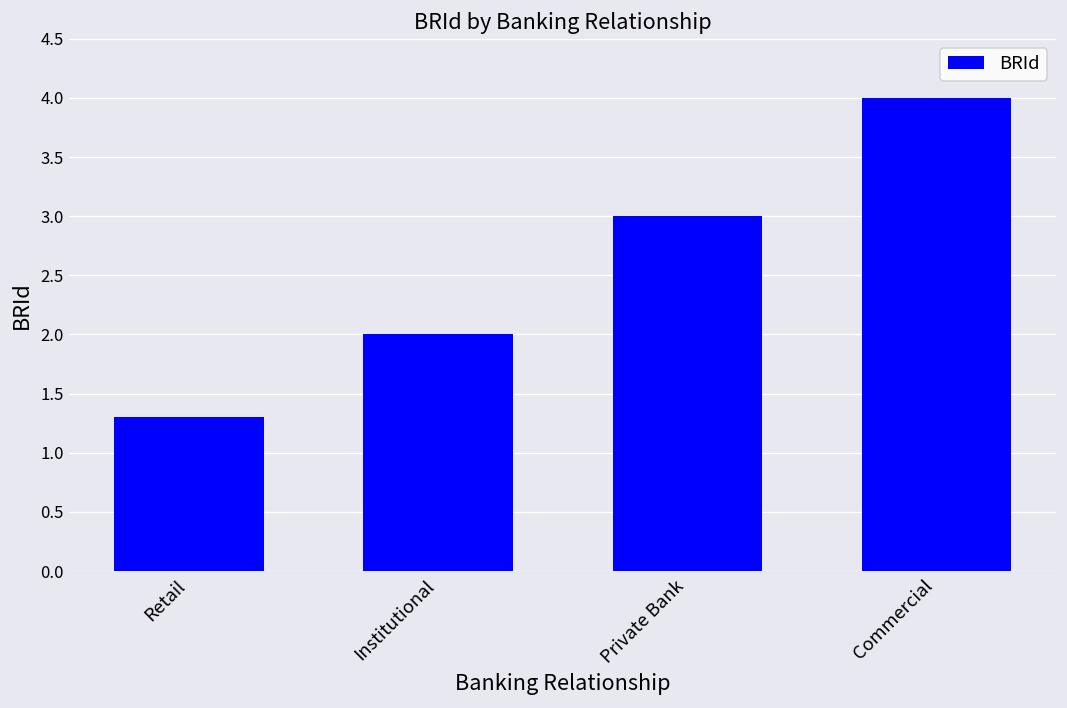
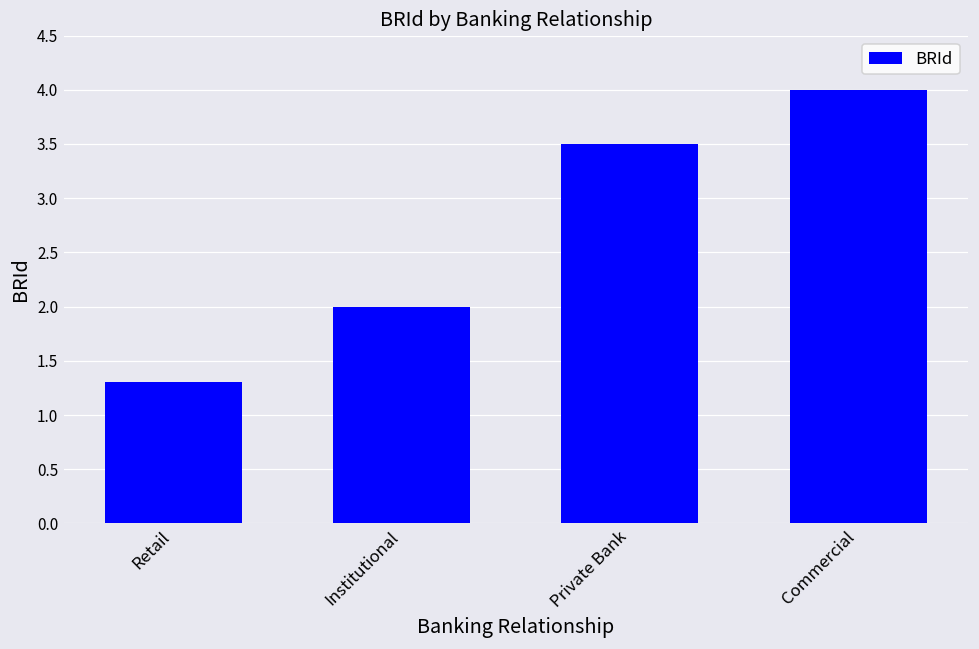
  {
    "Retail": 1.3,
    "Institutional": 2.0,
-   "Private Bank": 3.0,
+   "Private Bank": 3.5,
    "Commercial": 4.0
  }
